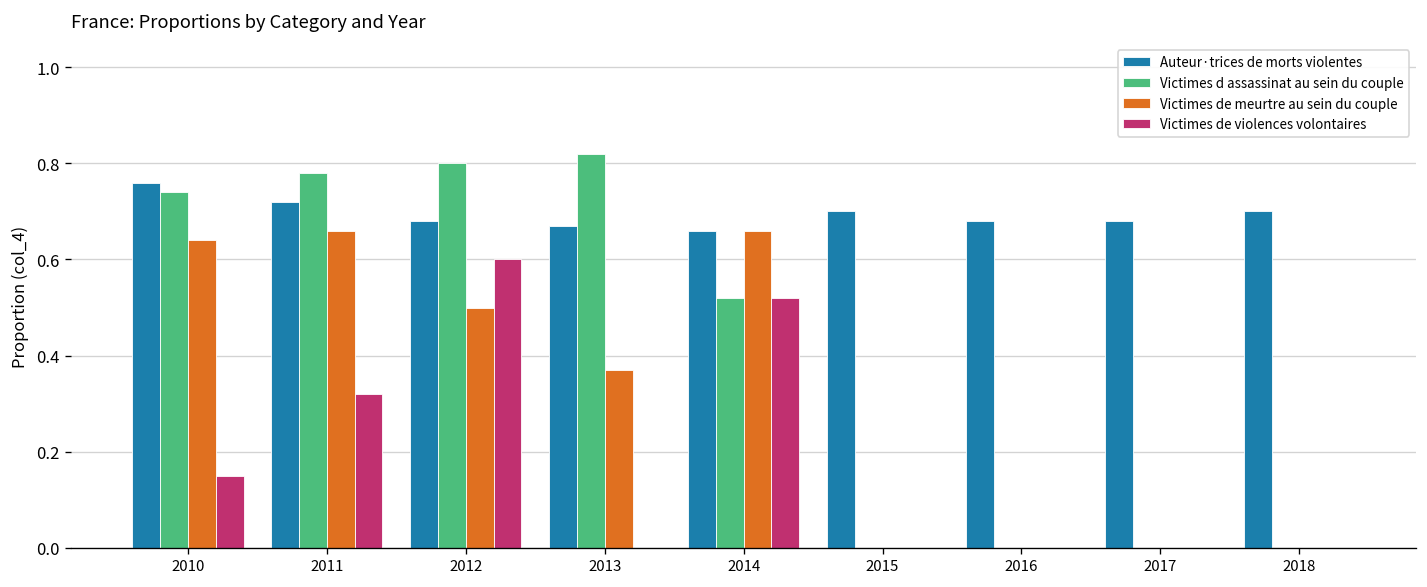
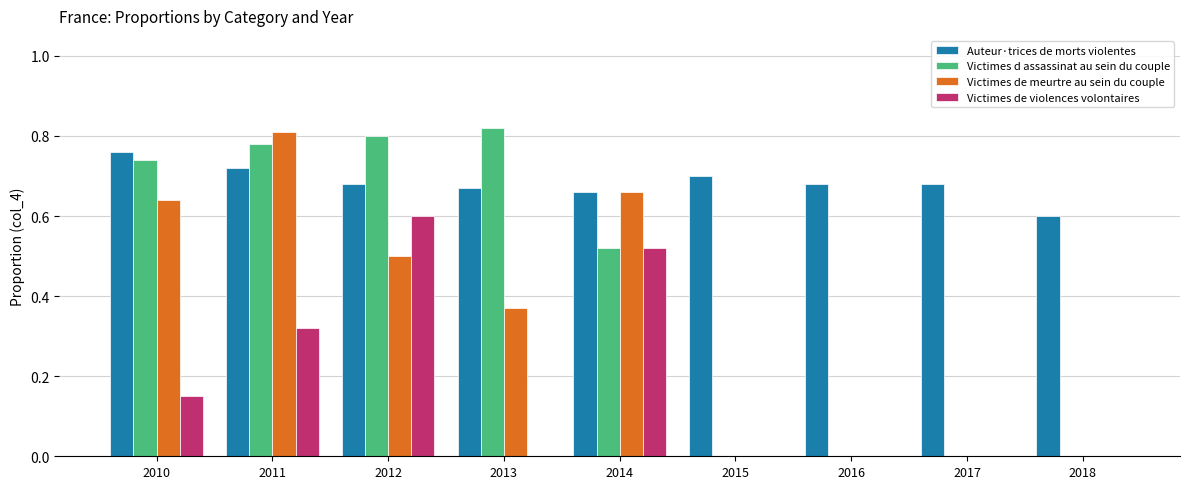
  {
    "Auteur·trices de morts violentes": {
      "2010": 0.76,
      "2011": 0.72,
      "2012": 0.68,
      "2013": 0.67,
      "2014": 0.66,
      "2015": 0.7,
      "2016": 0.68,
      "2017": 0.68,
-     "2018": 0.7
+     "2018": 0.6
    },
    "Victimes d assassinat au sein du couple": {
      "2010": 0.74,
      "2011": 0.78,
      "2012": 0.80,
      "2013": 0.82,
      "2014": 0.52,
      "2015": 0.00,
      "2016": 0.00,
      "2017": 0.00,
      "2018": 0.00
    },
    "Victimes de meurtre au sein du couple": {
      "2010": 0.64,
-     "2011": 0.66,
+     "2011": 0.81,
      "2012": 0.50,
      "2013": 0.37,
      "2014": 0.66,
      "2015": 0.00,
      "2016": 0.00,
      "2017": 0.00,
      "2018": 0.00
    },
    "Victimes de violences volontaires": {
      "2010": 0.15,
      "2011": 0.32,
      "2012": 0.60,
      "2013": 0.00,
      "2014": 0.52,
      "2015": 0.00,
      "2016": 0.00,
      "2017": 0.00,
      "2018": 0.00
    }
  }
